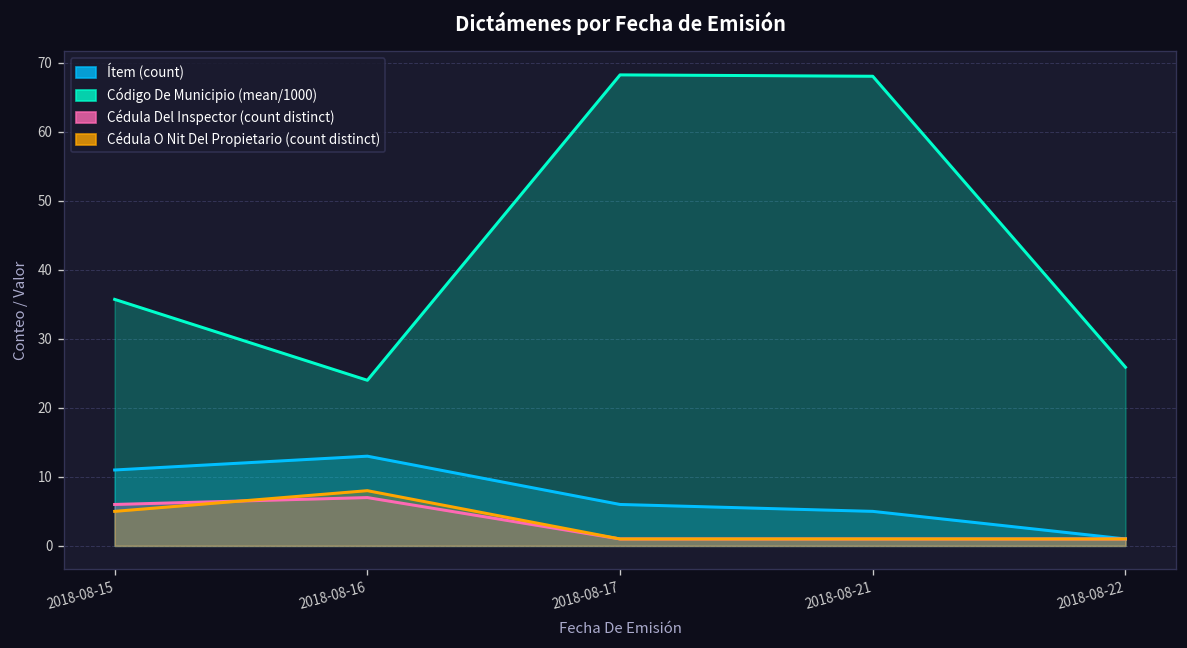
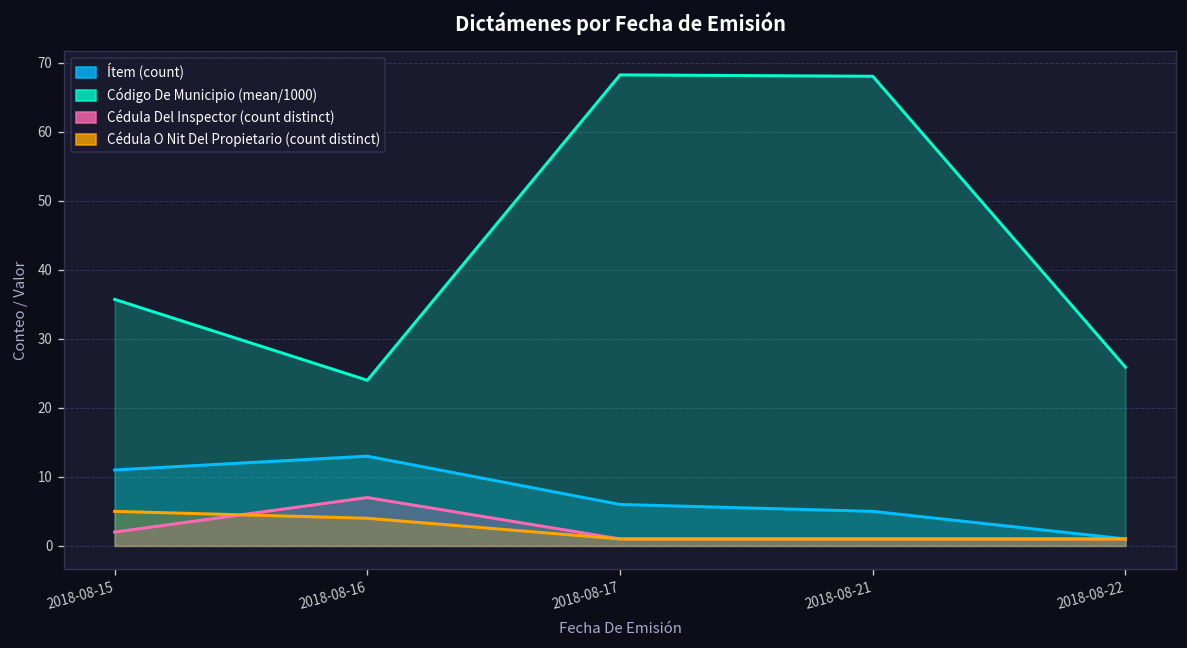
  {
    "Cédula Del Inspector (count distinct)": {
-     "2018-08-15": 6,
+     "2018-08-15": 2,
      "2018-08-16": 7
    },
    "Cédula O Nit Del Propietario (count distinct)": {
      "2018-08-15": 5,
-     "2018-08-16": 8
+     "2018-08-16": 4
    }
  }
